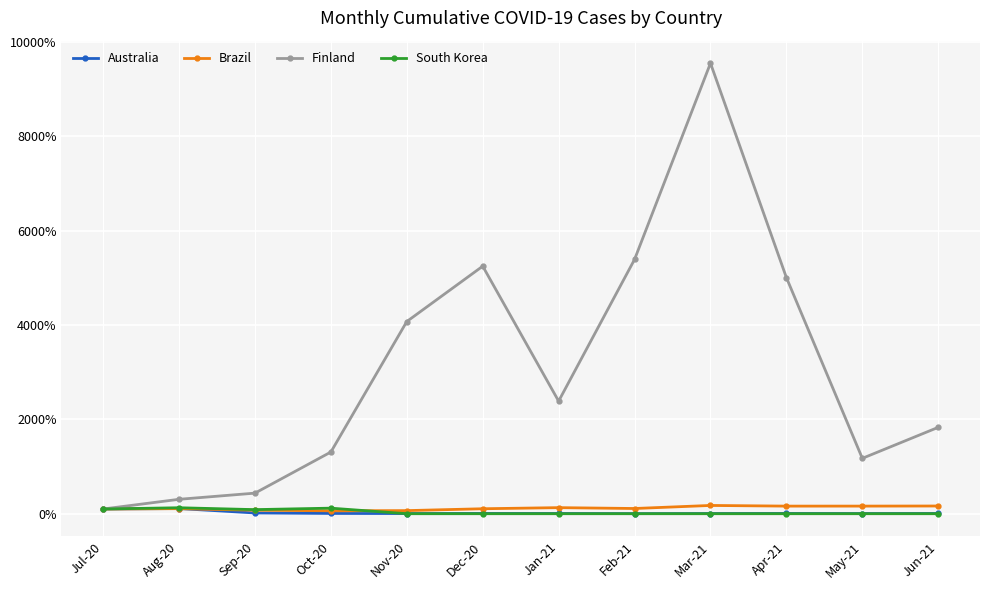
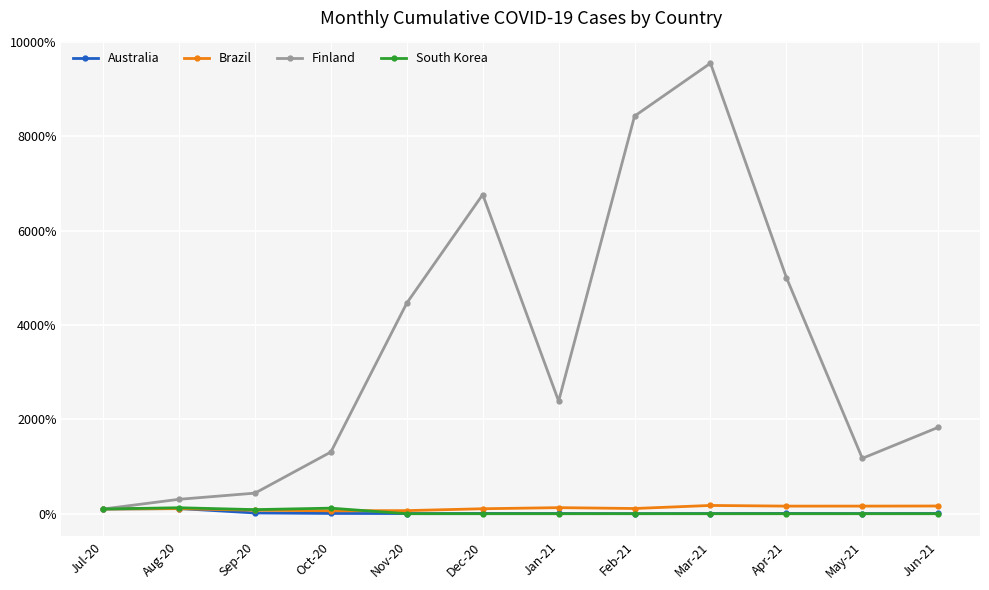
  {
    "Australia": {
      "Sep-20": "0%",
      "Oct-20": "0%"
    },
    "Brazil": {
      "Oct-20": "100%",
      "Nov-20": "100%",
      "Dec-20": "100%",
      "Jan-21": "100%",
      "Feb-21": "100%",
      "Mar-21": "200%",
      "Apr-21": "200%",
      "May-21": "200%",
      "Jun-21": "200%"
    },
    "Finland": {
      "Aug-20": "300%",
      "Sep-20": "400%",
      "Oct-20": "1300%",
-     "Nov-20": "4100%",
-     "Dec-20": "5200%",
+     "Nov-20": "4500%",
+     "Dec-20": "6800%",
      "Jan-21": "2400%",
-     "Feb-21": "5400%",
+     "Feb-21": "8400%",
      "Mar-21": "9600%",
      "Apr-21": "5000%",
      "May-21": "1200%",
      "Jun-21": "1800%"
    },
    "South Korea": {
      "Oct-20": "100%"
    }
  }
